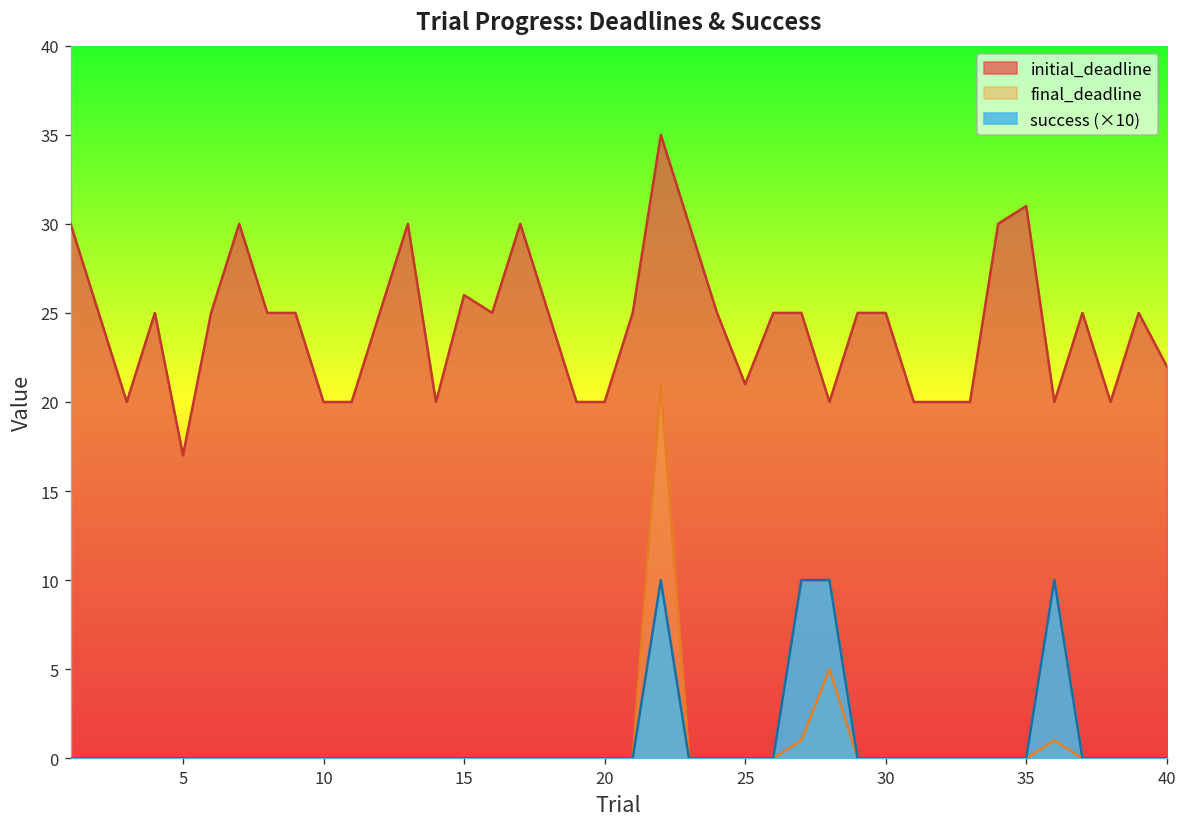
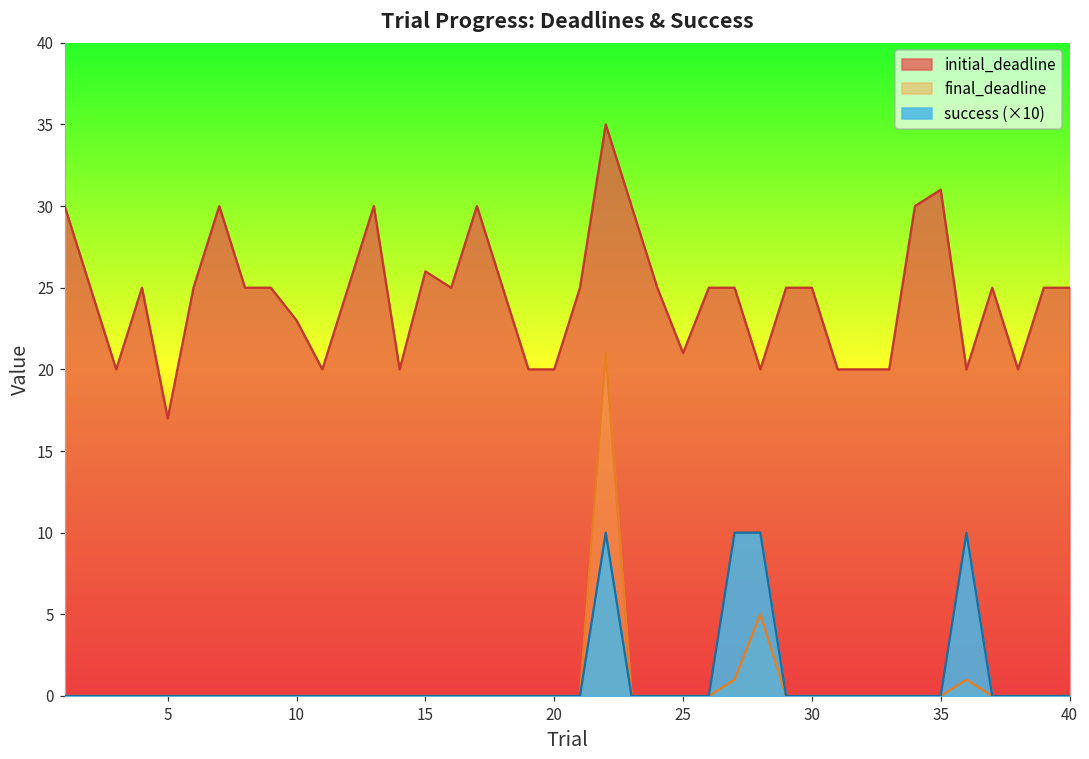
  {
    "initial_deadline": {
      "5": 17,
-     "10": 20,
+     "10": 23,
      "15": 26,
      "20": 20,
      "25": 21,
      "30": 25,
      "35": 31,
-     "40": 22
+     "40": 25
    }
  }
